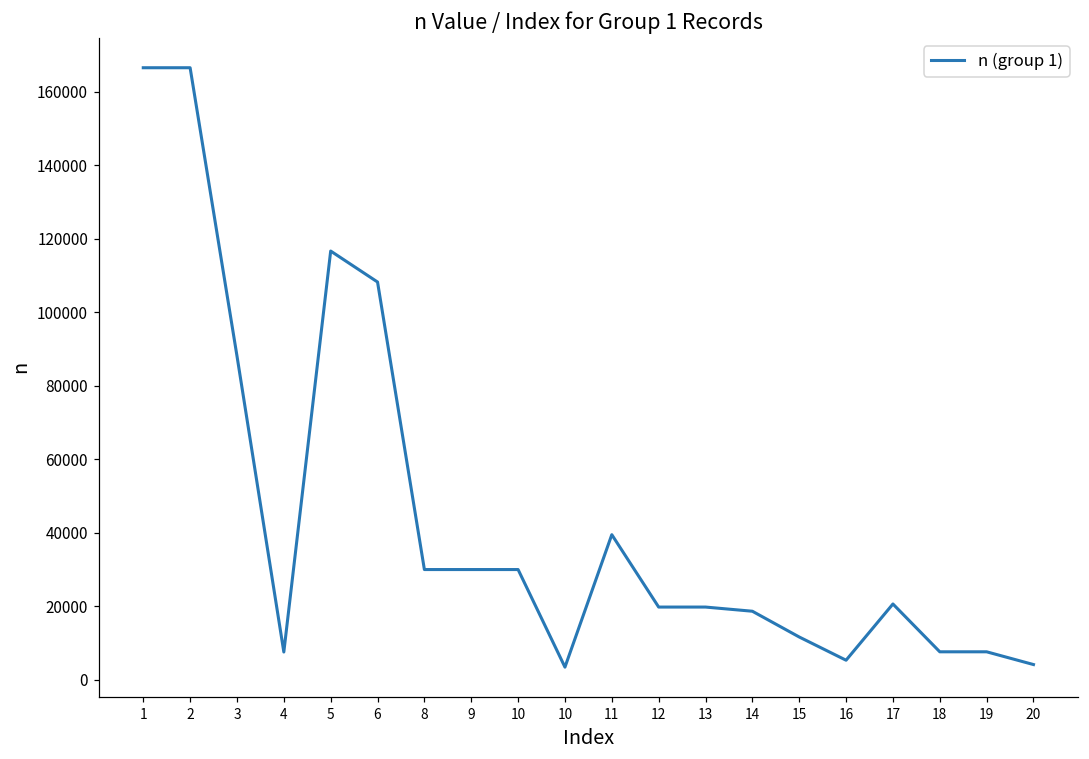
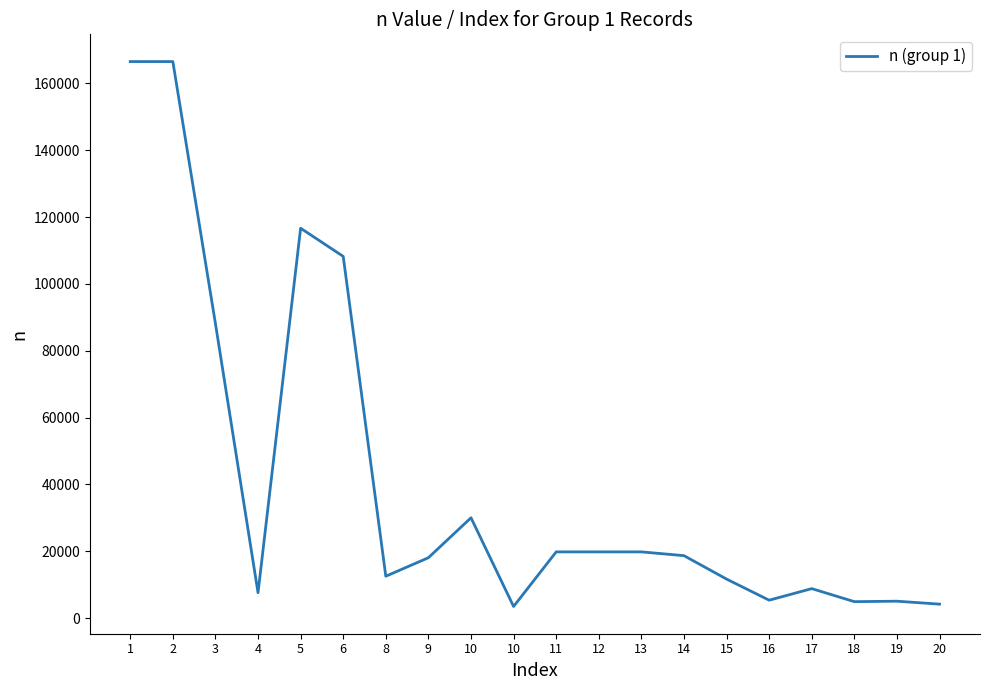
  {
    "1": 167000,
    "2": 167000,
    "3": 88000,
    "4": 8000,
    "5": 117000,
    "6": 108000,
-   "8": 30000,
-   "9": 30000,
-   "11": 39000,
+   "8": 13000,
+   "9": 18000,
+   "11": 20000,
    "12": 20000,
    "13": 20000,
    "14": 19000,
    "15": 12000,
    "16": 5000,
-   "17": 21000,
-   "18": 8000,
-   "19": 8000,
+   "17": 9000,
+   "18": 5000,
+   "19": 5000,
    "20": 4000
  }
